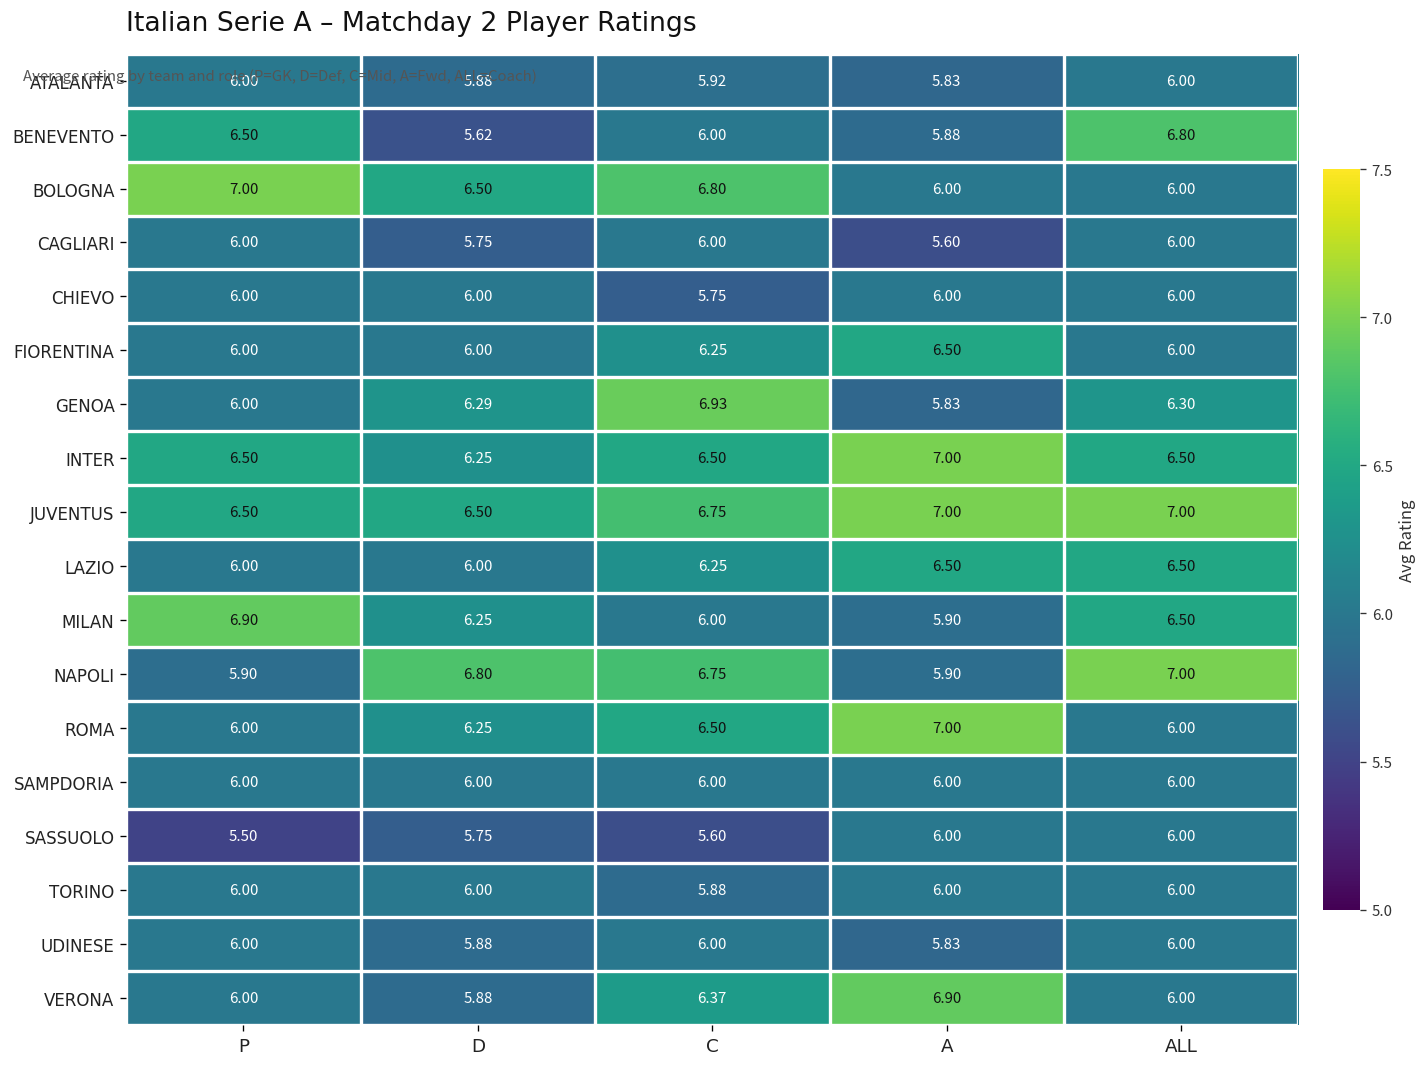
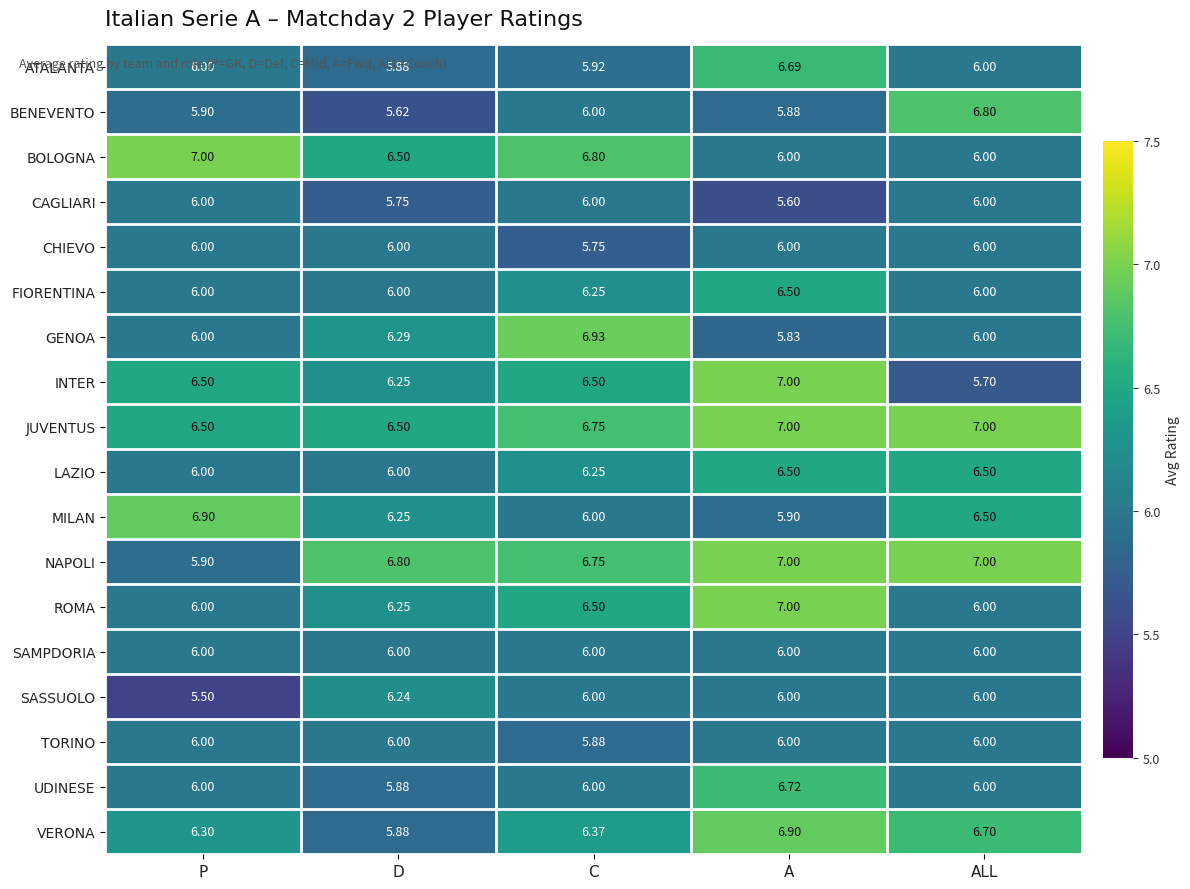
  {
    "ATALANTA": {
      "P": 6.00,
      "D": 5.88,
      "C": 5.92,
-     "A": 5.83,
+     "A": 6.69,
      "ALL": 6.00
    },
    "BENEVENTO": {
-     "P": 6.50,
+     "P": 5.90,
      "D": 5.62,
      "C": 6.00,
      "A": 5.88,
      "ALL": 6.80
    },
    "BOLOGNA": {
      "P": 7.00,
      "D": 6.50,
      "C": 6.80,
      "A": 6.00,
      "ALL": 6.00
    },
    "CAGLIARI": {
      "P": 6.00,
      "D": 5.75,
      "C": 6.00,
      "A": 5.60,
      "ALL": 6.00
    },
    "CHIEVO": {
      "P": 6.00,
      "D": 6.00,
      "C": 5.75,
      "A": 6.00,
      "ALL": 6.00
    },
    "FIORENTINA": {
      "P": 6.00,
      "D": 6.00,
      "C": 6.25,
      "A": 6.50,
      "ALL": 6.00
    },
    "GENOA": {
      "P": 6.00,
      "D": 6.29,
      "C": 6.93,
      "A": 5.83,
-     "ALL": 6.30
+     "ALL": 6.00
    },
    "INTER": {
      "P": 6.50,
      "D": 6.25,
      "C": 6.50,
      "A": 7.00,
-     "ALL": 6.50
+     "ALL": 5.70
    },
    "JUVENTUS": {
      "P": 6.50,
      "D": 6.50,
      "C": 6.75,
      "A": 7.00,
      "ALL": 7.00
    },
    "LAZIO": {
      "P": 6.00,
      "D": 6.00,
      "C": 6.25,
      "A": 6.50,
      "ALL": 6.50
    },
    "MILAN": {
      "P": 6.90,
      "D": 6.25,
      "C": 6.00,
      "A": 5.90,
      "ALL": 6.50
    },
    "NAPOLI": {
      "P": 5.90,
      "D": 6.80,
      "C": 6.75,
-     "A": 5.90,
+     "A": 7.00,
      "ALL": 7.00
    },
    "ROMA": {
      "P": 6.00,
      "D": 6.25,
      "C": 6.50,
      "A": 7.00,
      "ALL": 6.00
    },
    "SAMPDORIA": {
      "P": 6.00,
      "D": 6.00,
      "C": 6.00,
      "A": 6.00,
      "ALL": 6.00
    },
    "SASSUOLO": {
      "P": 5.50,
-     "D": 5.75,
-     "C": 5.60,
+     "D": 6.24,
+     "C": 6.00,
      "A": 6.00,
      "ALL": 6.00
    },
    "TORINO": {
      "P": 6.00,
      "D": 6.00,
      "C": 5.88,
      "A": 6.00,
      "ALL": 6.00
    },
    "UDINESE": {
      "P": 6.00,
      "D": 5.88,
      "C": 6.00,
-     "A": 5.83,
+     "A": 6.72,
      "ALL": 6.00
    },
    "VERONA": {
-     "P": 6.00,
+     "P": 6.30,
      "D": 5.88,
      "C": 6.37,
      "A": 6.90,
-     "ALL": 6.00
+     "ALL": 6.70
    }
  }
